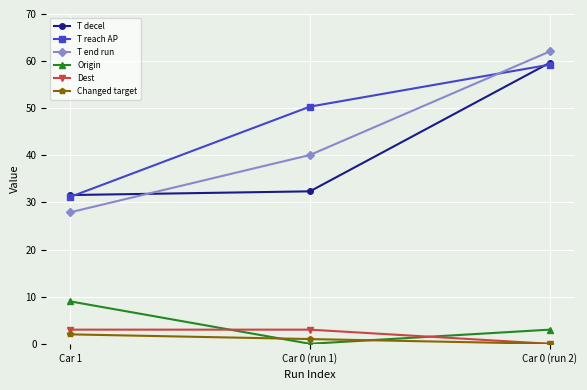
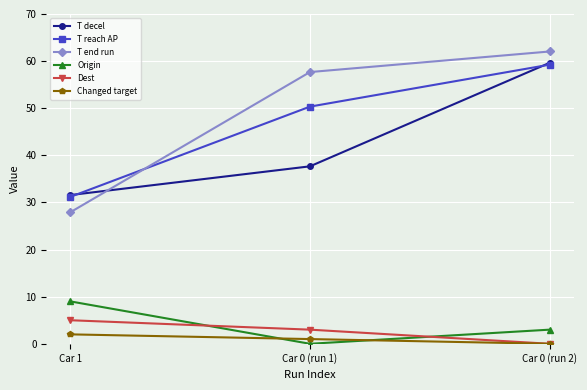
  {
    "T decel": {
-     "Car 0 (run 1)": 32
+     "Car 0 (run 1)": 38
    },
    "T reach AP": {
      "Car 0 (run 1)": 50
    },
    "T end run": {
      "Car 1": 28,
-     "Car 0 (run 1)": 40,
+     "Car 0 (run 1)": 58,
      "Car 0 (run 2)": 62
    },
    "Origin": {
      "Car 1": 9,
      "Car 0 (run 1)": 0,
      "Car 0 (run 2)": 3
    },
    "Dest": {
-     "Car 1": 3,
+     "Car 1": 5,
      "Car 0 (run 1)": 3
    },
    "Changed target": {
      "Car 1": 2,
      "Car 0 (run 1)": 1
    }
  }
